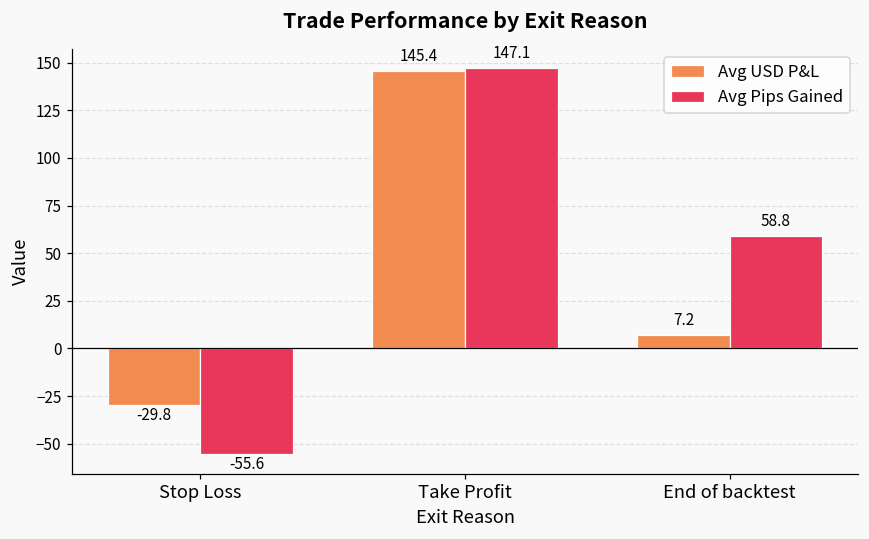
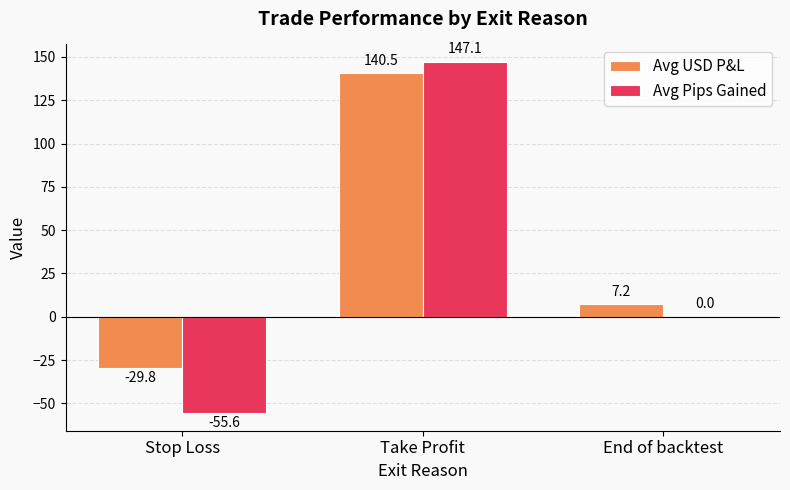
  {
    "Avg USD P&L": {
      "Stop Loss": -29.8,
-     "Take Profit": 145.4,
+     "Take Profit": 140.5,
      "End of backtest": 7.2
    },
    "Avg Pips Gained": {
      "Stop Loss": -55.6,
      "Take Profit": 147.1,
-     "End of backtest": 58.8
+     "End of backtest": 0.0
    }
  }
